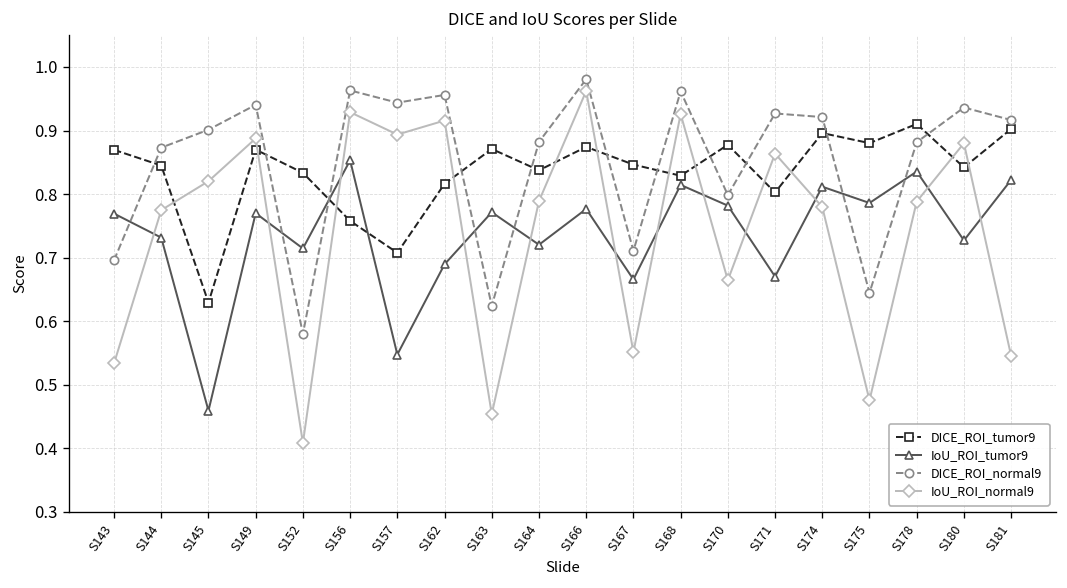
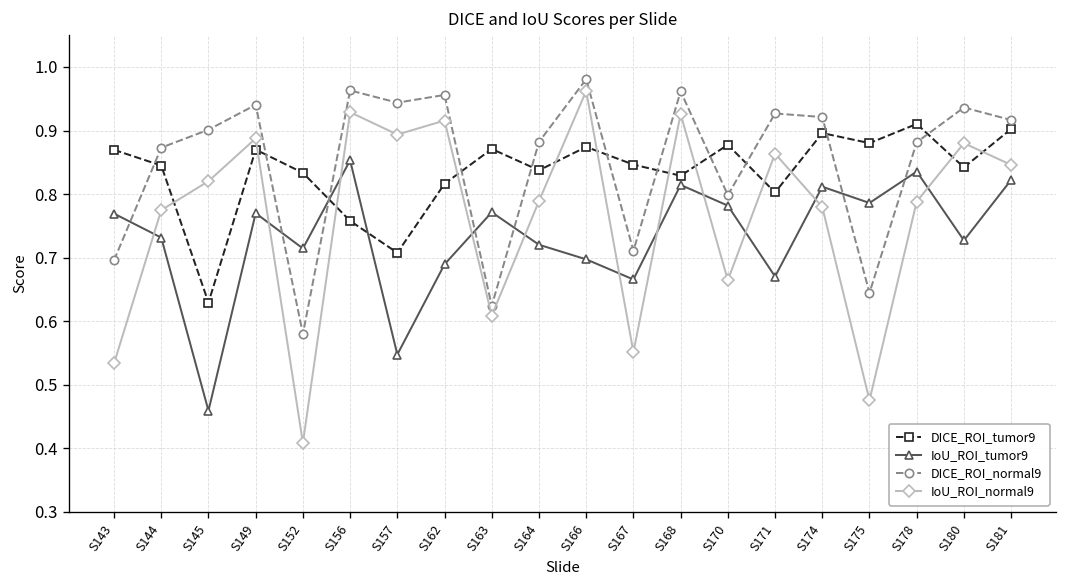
  {
    "DICE_ROI_tumor9": {
      "S143": 0.87,
      "S144": 0.84,
      "S145": 0.63,
      "S149": 0.87,
      "S152": 0.83,
      "S156": 0.76,
      "S157": 0.71,
      "S162": 0.82,
      "S163": 0.87,
      "S164": 0.84,
      "S166": 0.87,
      "S167": 0.85,
      "S168": 0.83,
      "S170": 0.88,
      "S171": 0.80,
      "S174": 0.90,
      "S175": 0.88,
      "S178": 0.91,
      "S180": 0.84,
      "S181": 0.90
    },
    "IoU_ROI_tumor9": {
      "S143": 0.77,
      "S144": 0.73,
      "S145": 0.46,
      "S149": 0.77,
      "S152": 0.71,
      "S156": 0.85,
      "S157": 0.55,
      "S162": 0.69,
      "S163": 0.77,
      "S164": 0.72,
-     "S166": 0.78,
+     "S166": 0.70,
      "S167": 0.67,
      "S168": 0.81,
      "S170": 0.78,
      "S171": 0.67,
      "S174": 0.81,
      "S175": 0.79,
      "S178": 0.84,
      "S180": 0.73,
      "S181": 0.82
    },
    "DICE_ROI_normal9": {
      "S143": 0.70,
      "S144": 0.87,
      "S145": 0.90,
      "S149": 0.94,
      "S152": 0.58,
      "S156": 0.96,
      "S157": 0.94,
      "S162": 0.96,
      "S163": 0.62,
      "S164": 0.88,
      "S166": 0.98,
      "S167": 0.71,
      "S168": 0.96,
      "S170": 0.80,
      "S171": 0.93,
      "S174": 0.92,
      "S175": 0.64,
      "S178": 0.88,
      "S180": 0.94,
      "S181": 0.92
    },
    "IoU_ROI_normal9": {
      "S143": 0.53,
      "S144": 0.77,
      "S145": 0.82,
      "S149": 0.89,
      "S152": 0.41,
      "S156": 0.93,
      "S157": 0.89,
      "S162": 0.92,
-     "S163": 0.45,
+     "S163": 0.61,
      "S164": 0.79,
      "S166": 0.96,
      "S167": 0.55,
      "S168": 0.93,
      "S170": 0.66,
      "S171": 0.86,
      "S174": 0.78,
      "S175": 0.48,
      "S178": 0.79,
      "S180": 0.88,
-     "S181": 0.55
+     "S181": 0.85
    }
  }
